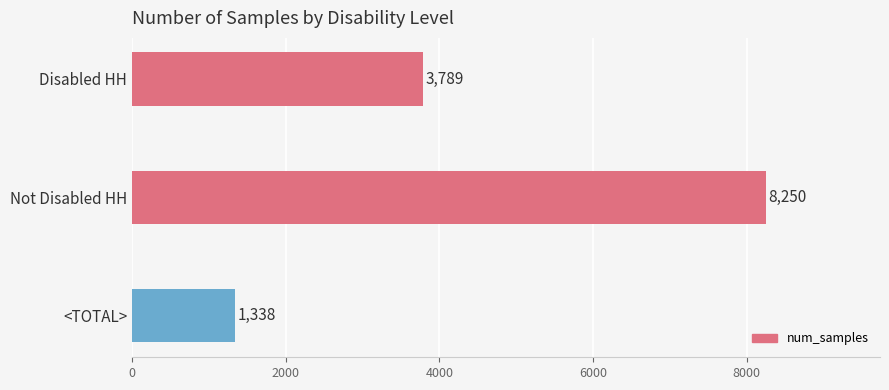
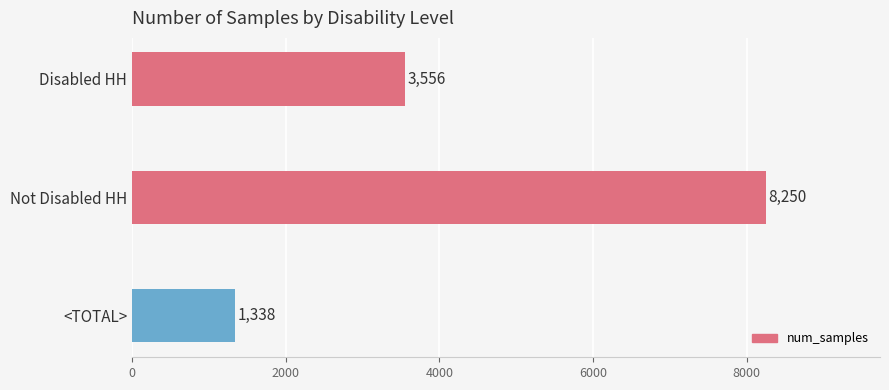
  {
-   "Disabled HH": "3,789",
+   "Disabled HH": "3,556",
    "Not Disabled HH": "8,250",
    "<TOTAL>": "1,338"
  }
